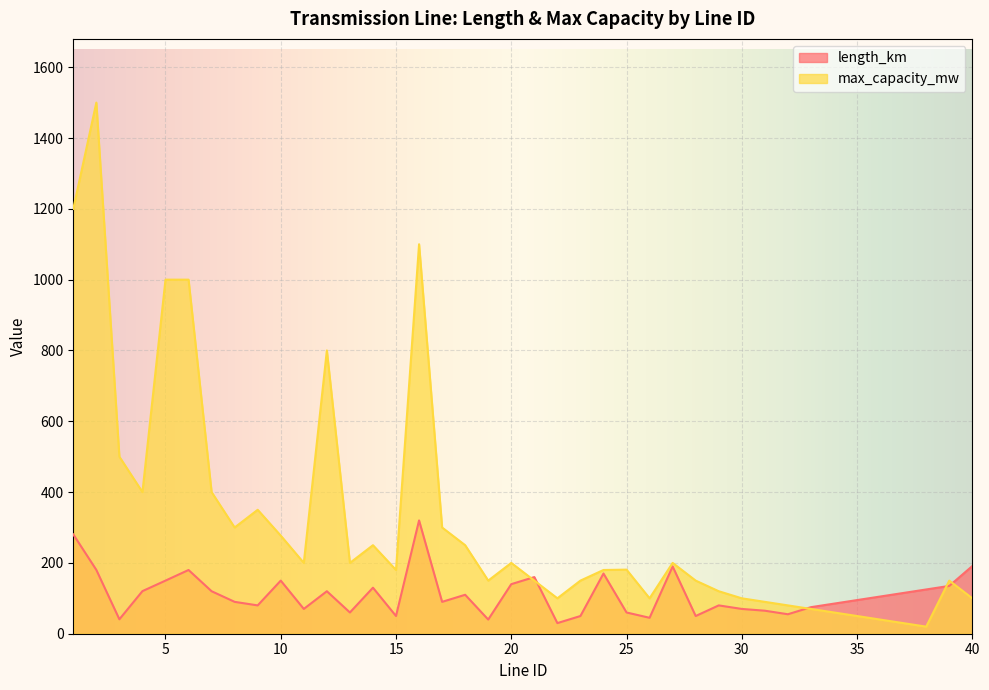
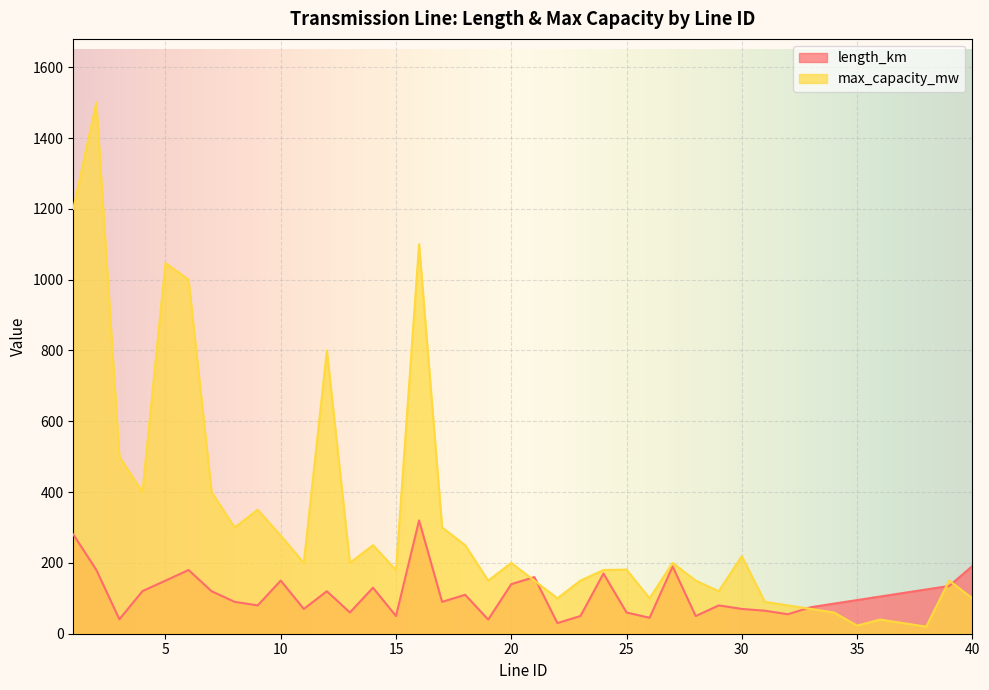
  {
    "length_km": {
      "5": 150,
      "10": 150,
      "15": 50,
      "20": 140,
      "25": 60,
      "30": 70,
      "35": 100,
      "40": 190
    },
    "max_capacity_mw": {
-     "5": 1000,
+     "5": 1050,
      "10": 280,
      "15": 180,
      "20": 200,
      "25": 180,
-     "30": 100,
-     "35": 50,
+     "30": 220,
+     "35": 20,
      "40": 100
    }
  }
